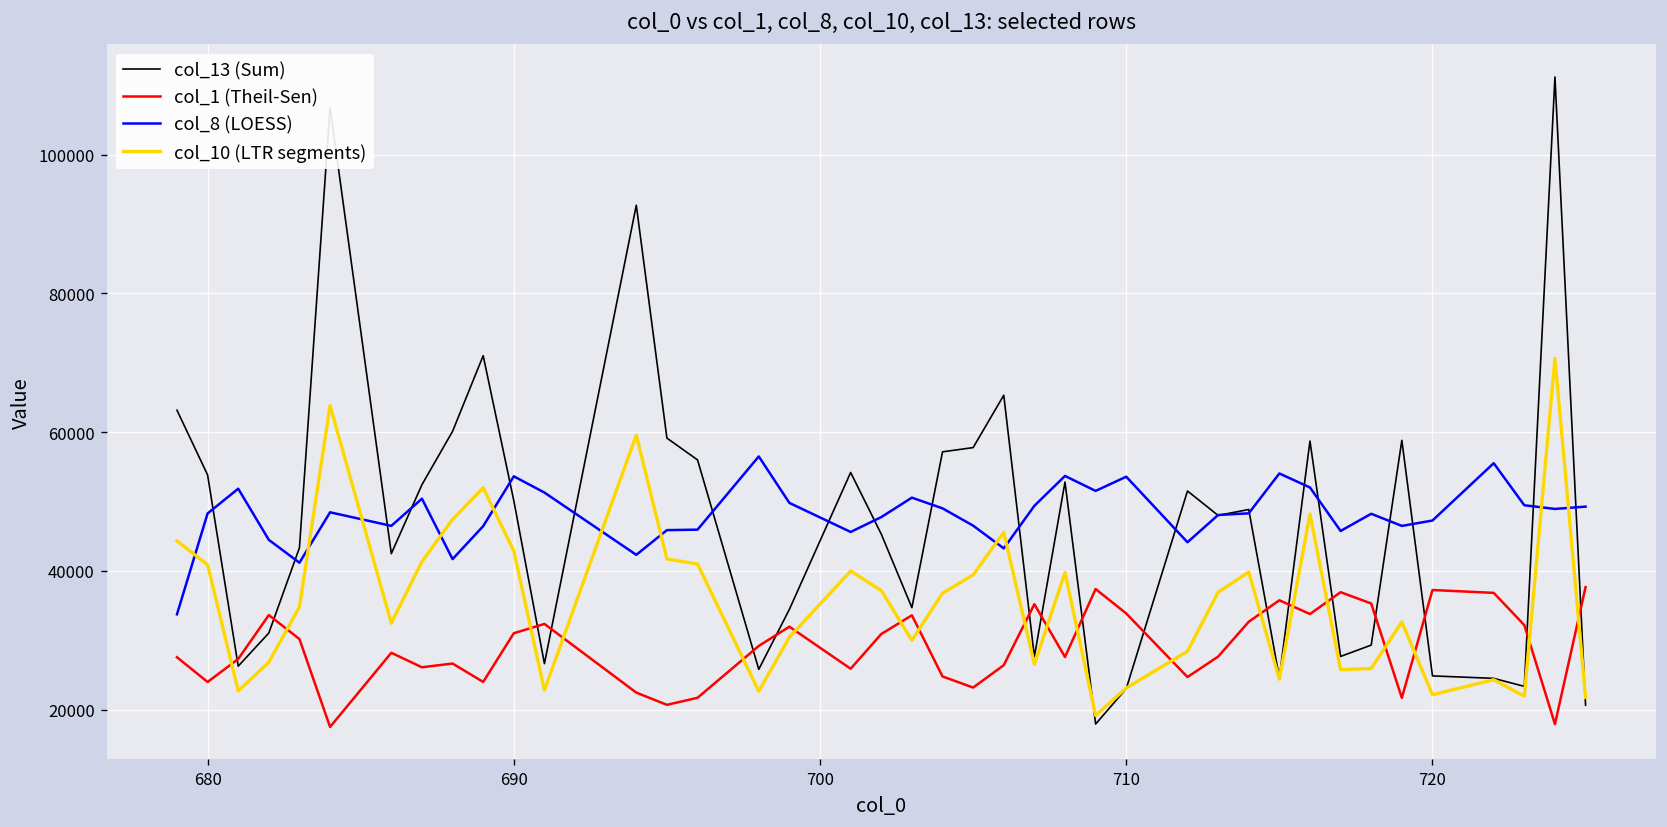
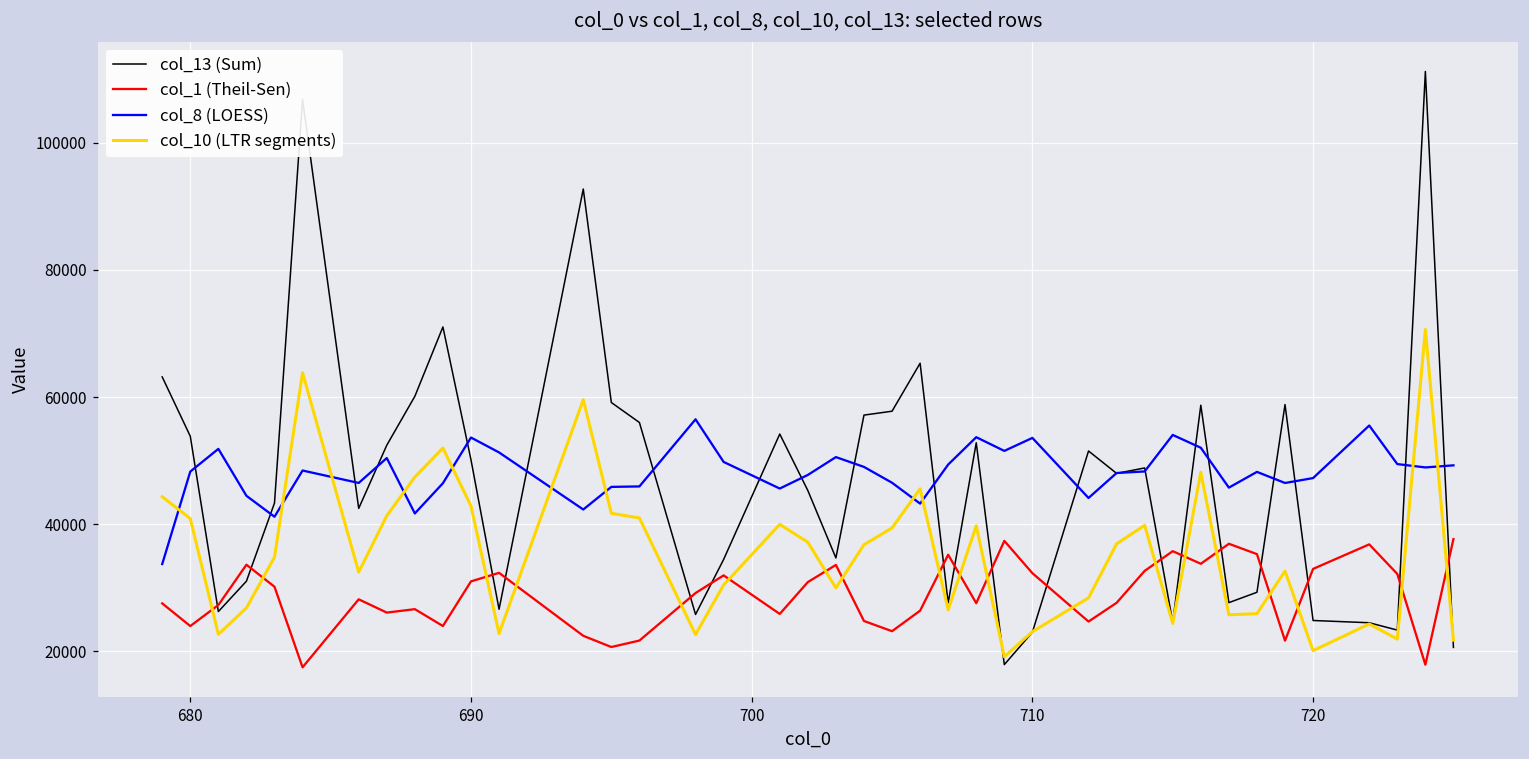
  {
    "col_13 (Sum)": {
      "680": 54000,
      "690": 50000,
      "720": 25000
    },
    "col_1 (Theil-Sen)": {
      "680": 24000,
      "690": 31000,
-     "710": 34000,
-     "720": 37000
+     "710": 32000,
+     "720": 33000
    },
    "col_8 (LOESS)": {
      "680": 48000,
      "690": 54000,
      "710": 54000,
      "720": 47000
    },
    "col_10 (LTR segments)": {
      "680": 41000,
      "690": 43000,
-     "720": 22000
+     "720": 20000
    }
  }
